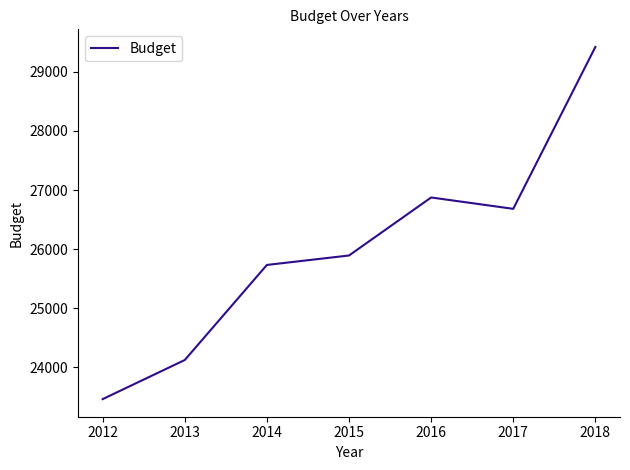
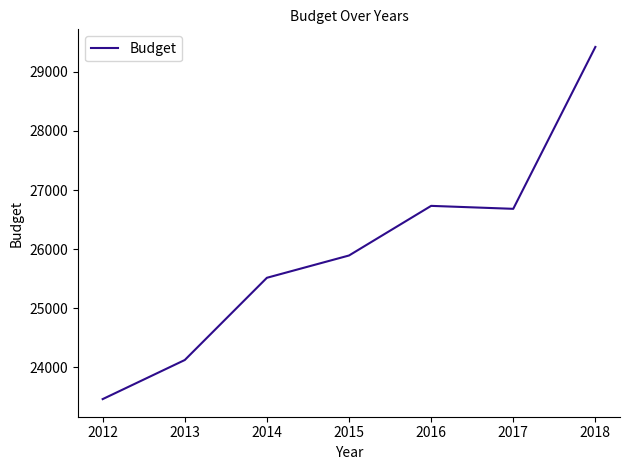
  {
    "2012": 23500,
    "2013": 24100,
-   "2014": 25700,
+   "2014": 25500,
    "2015": 25900,
-   "2016": 26900,
+   "2016": 26700,
    "2017": 26700,
    "2018": 29400
  }
